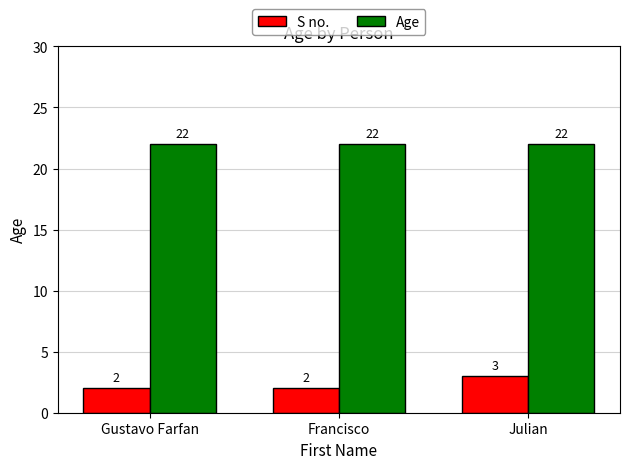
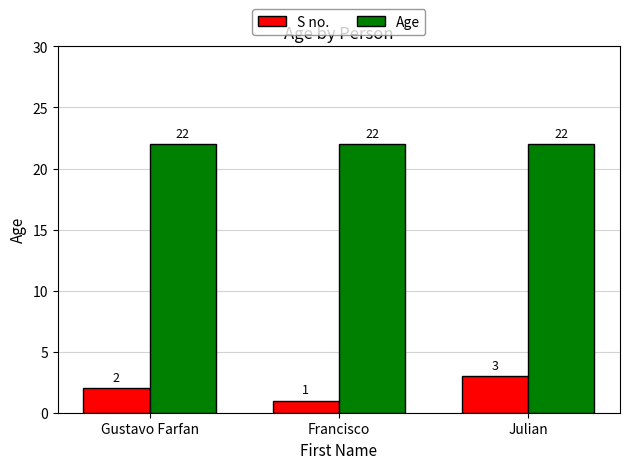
  {
    "S no.": {
      "Gustavo Farfan": 2,
-     "Francisco": 2,
+     "Francisco": 1,
      "Julian": 3
    },
    "Age": {
      "Gustavo Farfan": 22,
      "Francisco": 22,
      "Julian": 22
    }
  }
